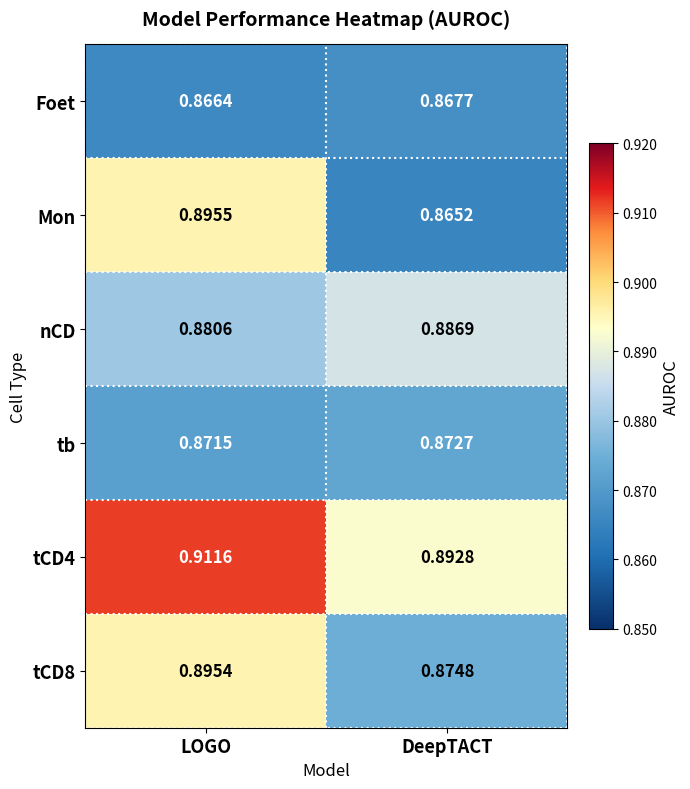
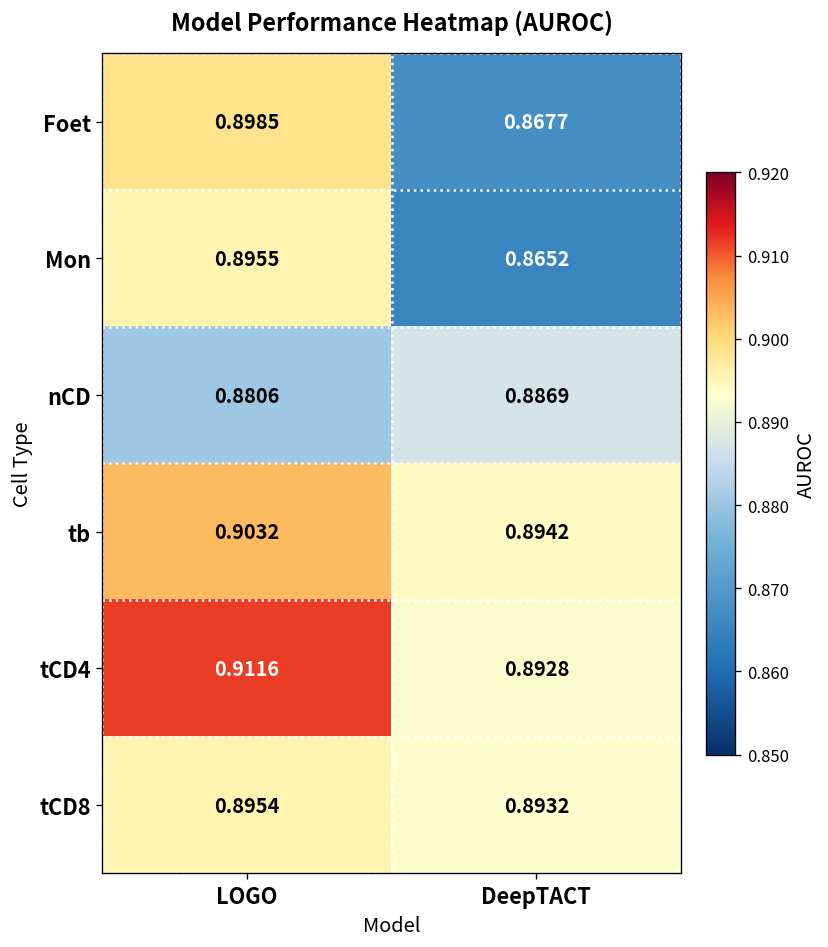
  {
    "Foet": {
-     "LOGO": 0.8664,
+     "LOGO": 0.8985,
      "DeepTACT": 0.8677
    },
    "Mon": {
      "LOGO": 0.8955,
      "DeepTACT": 0.8652
    },
    "nCD": {
      "LOGO": 0.8806,
      "DeepTACT": 0.8869
    },
    "tb": {
-     "LOGO": 0.8715,
-     "DeepTACT": 0.8727
+     "LOGO": 0.9032,
+     "DeepTACT": 0.8942
    },
    "tCD4": {
      "LOGO": 0.9116,
      "DeepTACT": 0.8928
    },
    "tCD8": {
      "LOGO": 0.8954,
-     "DeepTACT": 0.8748
+     "DeepTACT": 0.8932
    }
  }
